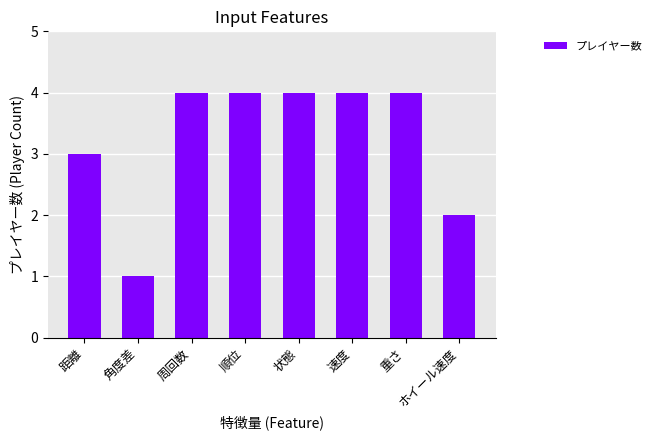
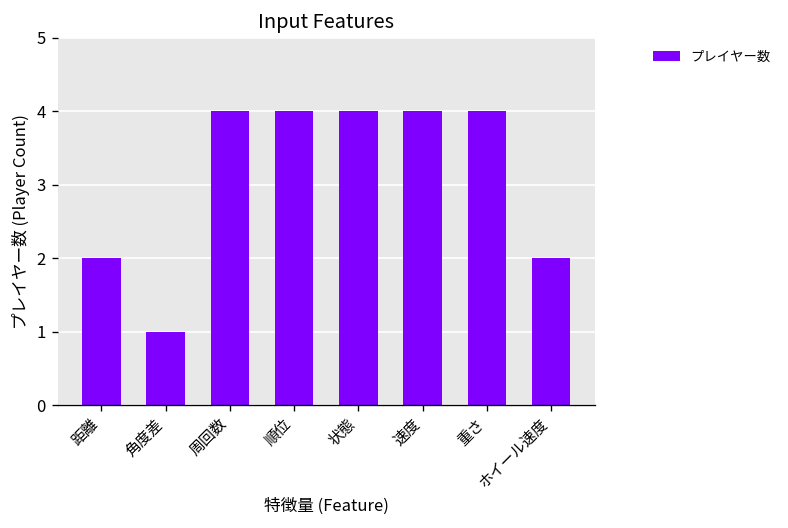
  {
-   "距離": 3,
+   "距離": 2,
    "角度差": 1,
    "周回数": 4,
    "順位": 4,
    "状態": 4,
    "速度": 4,
    "重さ": 4,
    "ホイール速度": 2
  }
